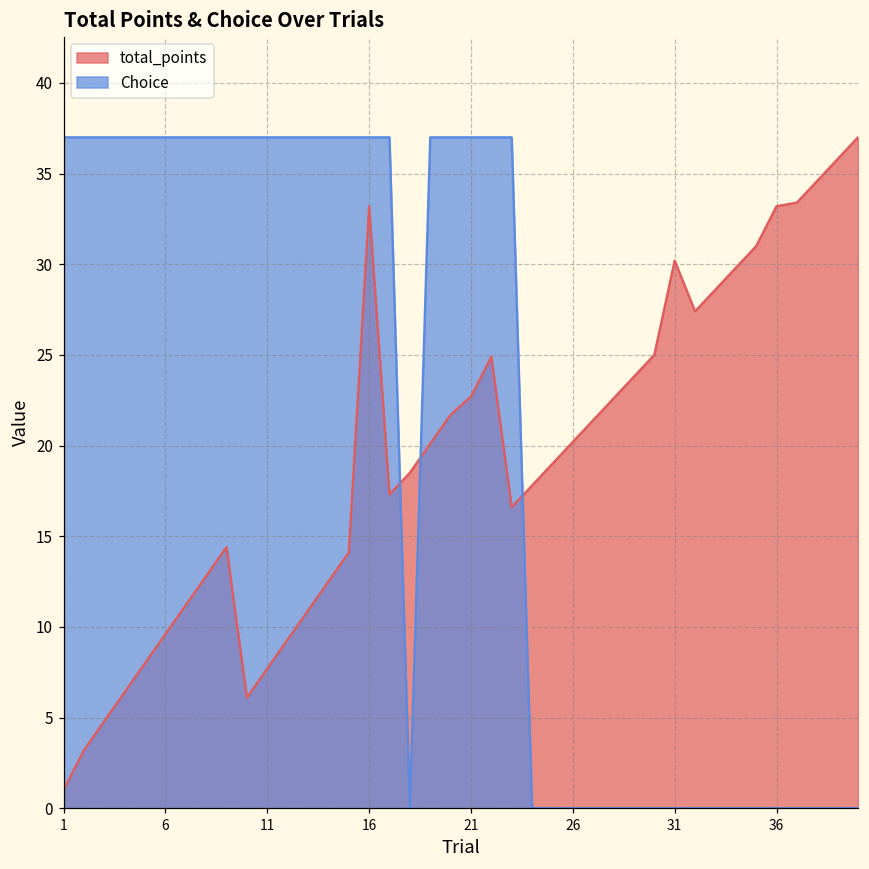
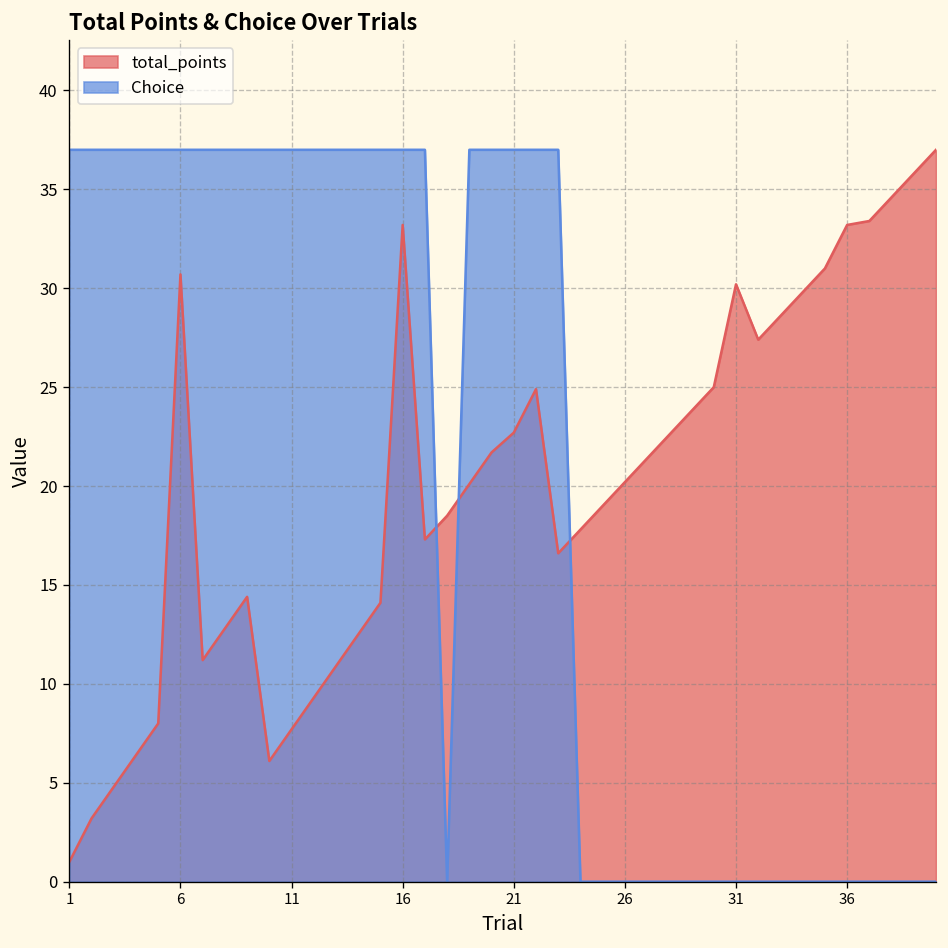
  {
    "total_points": {
      "1": 1.0,
-     "6": 9.6,
+     "6": 30.7,
      "11": 7.7,
      "16": 33.2,
      "21": 22.7,
      "26": 20.2,
      "31": 30.2,
      "36": 33.2
    },
    "Choice": {
      "1": 37.0,
      "6": 37.0,
      "11": 37.0,
      "16": 37.0,
      "21": 37.0,
      "26": 0.0,
      "31": 0.0,
      "36": 0.0
    }
  }
